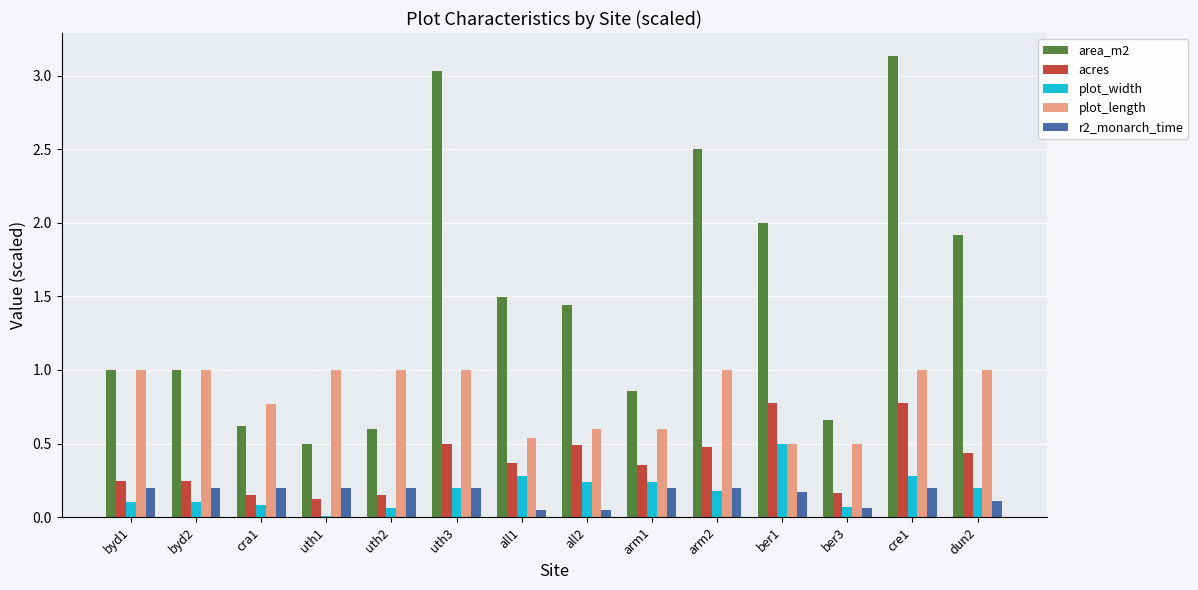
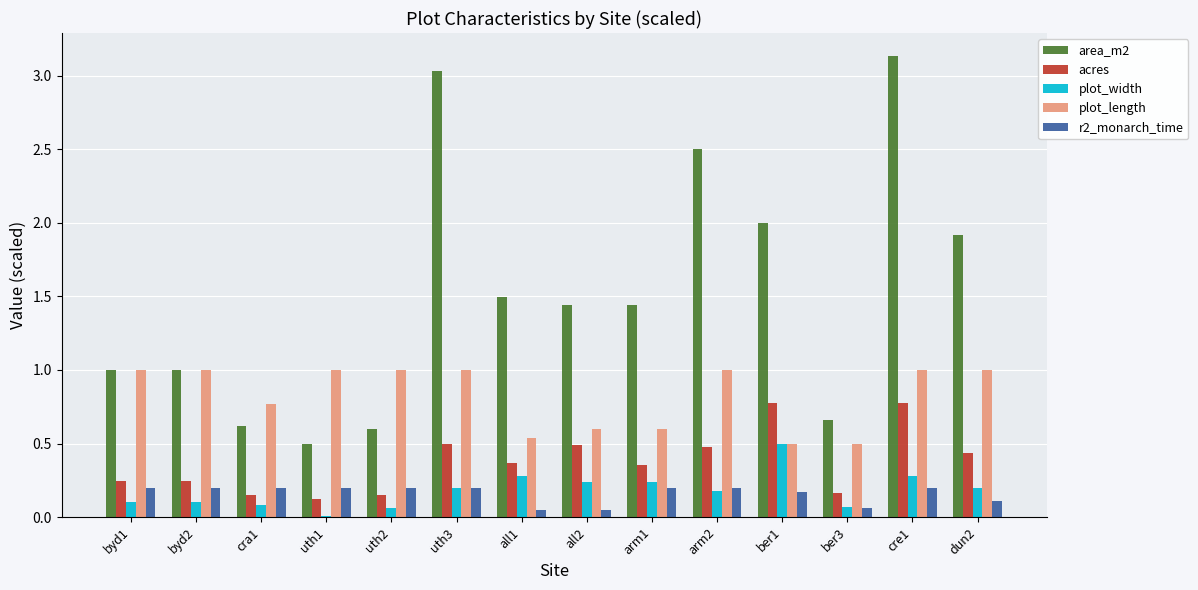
  {
    "area_m2": {
      "byd1": 1.00,
      "byd2": 1.00,
      "cra1": 0.62,
      "uth1": 0.50,
      "uth2": 0.60,
      "uth3": 3.03,
      "all1": 1.50,
      "all2": 1.44,
-     "arm1": 0.86,
+     "arm1": 1.44,
      "arm2": 2.50,
      "ber1": 2.00,
      "ber3": 0.66,
      "cre1": 3.13,
      "dun2": 1.92
    },
    "acres": {
      "byd1": 0.25,
      "byd2": 0.25,
      "cra1": 0.15,
      "uth1": 0.12,
      "uth2": 0.15,
      "uth3": 0.49,
      "all1": 0.37,
      "all2": 0.49,
      "arm1": 0.36,
      "arm2": 0.48,
      "ber1": 0.78,
      "ber3": 0.16,
      "cre1": 0.77,
      "dun2": 0.43
    },
    "plot_width": {
      "byd1": 0.10,
      "byd2": 0.10,
      "cra1": 0.08,
      "uth2": 0.06,
      "uth3": 0.20,
      "all1": 0.28,
      "all2": 0.24,
      "arm1": 0.24,
      "arm2": 0.18,
      "ber1": 0.50,
      "ber3": 0.07,
      "cre1": 0.28,
      "dun2": 0.20
    },
    "plot_length": {
      "byd1": 1.00,
      "byd2": 1.00,
      "cra1": 0.77,
      "uth1": 1.00,
      "uth2": 1.00,
      "uth3": 1.00,
      "all1": 0.54,
      "all2": 0.60,
      "arm1": 0.60,
      "arm2": 1.00,
      "ber1": 0.50,
      "ber3": 0.50,
      "cre1": 1.00,
      "dun2": 1.00
    },
    "r2_monarch_time": {
      "byd1": 0.20,
      "byd2": 0.20,
      "cra1": 0.20,
      "uth1": 0.20,
      "uth2": 0.20,
      "uth3": 0.20,
      "all1": 0.05,
      "all2": 0.05,
      "arm1": 0.20,
      "arm2": 0.20,
      "ber1": 0.17,
      "ber3": 0.06,
      "cre1": 0.20,
      "dun2": 0.11
    }
  }
